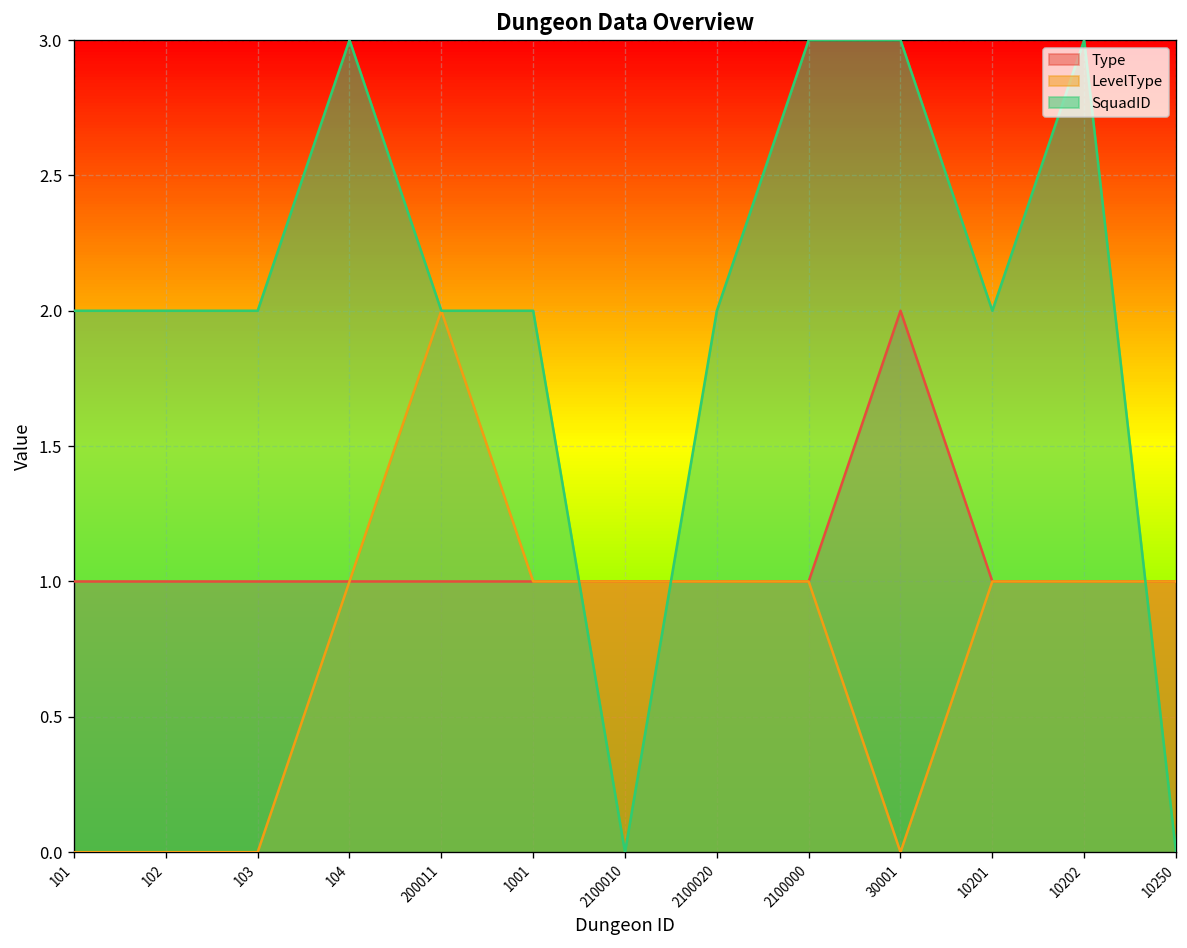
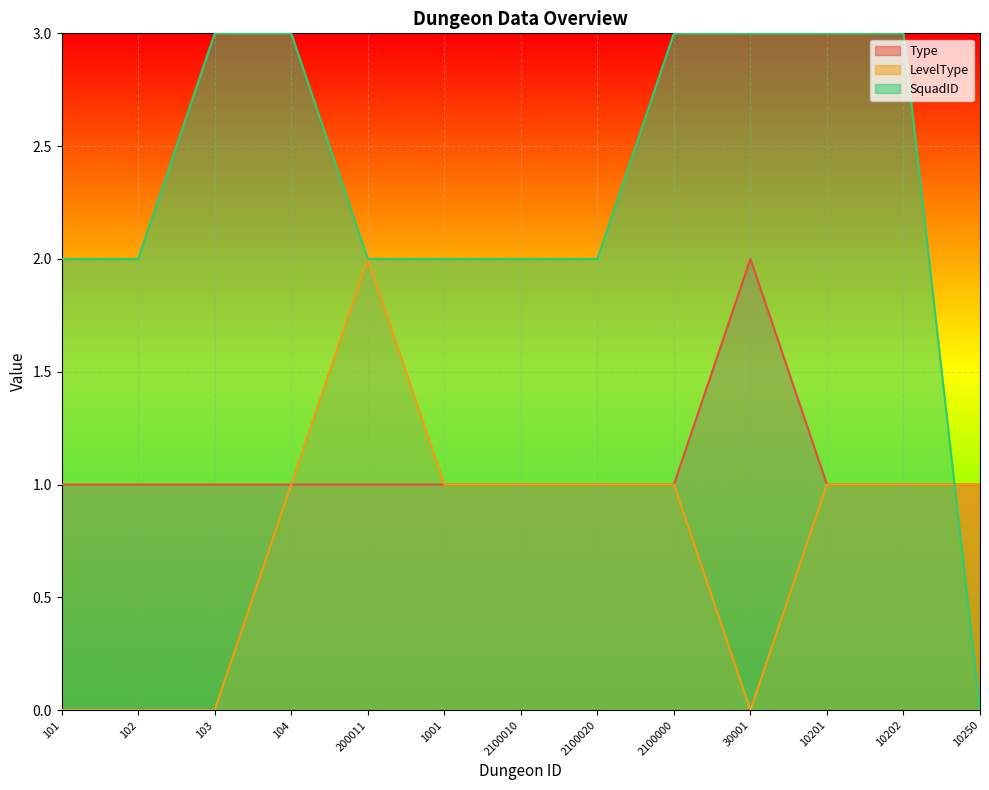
  {
    "Type": {
      "101": 1,
      "102": 1,
      "103": 1,
      "200011": 1,
      "30001": 2
    },
    "LevelType": {
      "101": 0,
      "102": 0,
      "103": 0,
      "30001": 0
    },
    "SquadID": {
      "101": 2,
      "102": 2,
-     "103": 2,
+     "103": 3,
      "104": 3,
      "1001": 2,
-     "2100010": 0,
+     "2100010": 2,
      "2100020": 2,
      "2100000": 3,
      "30001": 3,
-     "10201": 2,
+     "10201": 3,
      "10202": 3,
      "10250": 0
    }
  }
